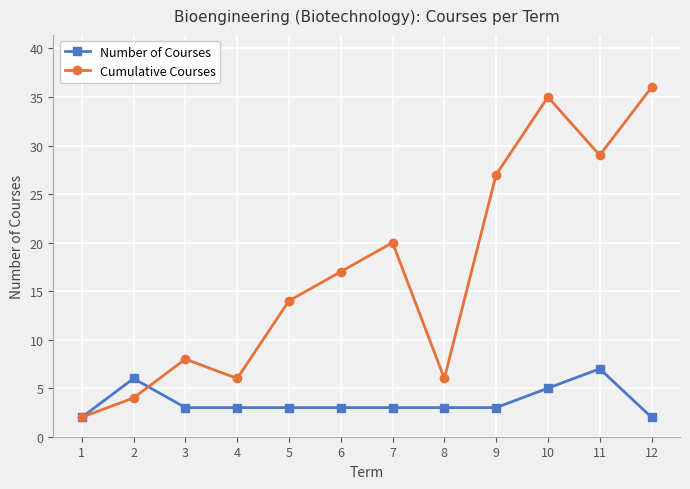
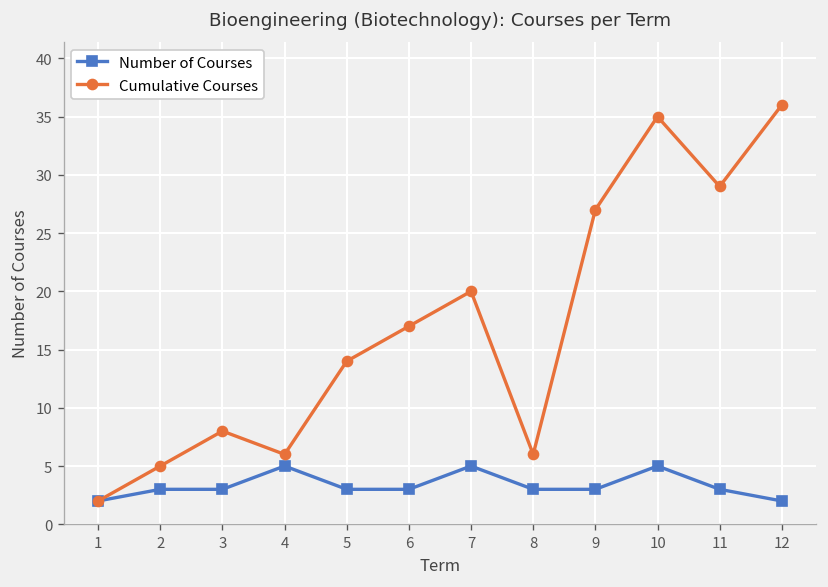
  {
    "Number of Courses": {
-     "2": 6,
+     "2": 3,
      "3": 3,
-     "4": 3,
+     "4": 5,
      "5": 3,
      "6": 3,
-     "7": 3,
+     "7": 5,
      "8": 3,
      "9": 3,
      "10": 5,
-     "11": 7,
+     "11": 3,
      "12": 2
    },
    "Cumulative Courses": {
-     "2": 4,
+     "2": 5,
      "3": 8,
      "4": 6,
      "5": 14,
      "6": 17,
      "7": 20,
      "8": 6,
      "9": 27,
      "10": 35,
      "11": 29,
      "12": 36
    }
  }
